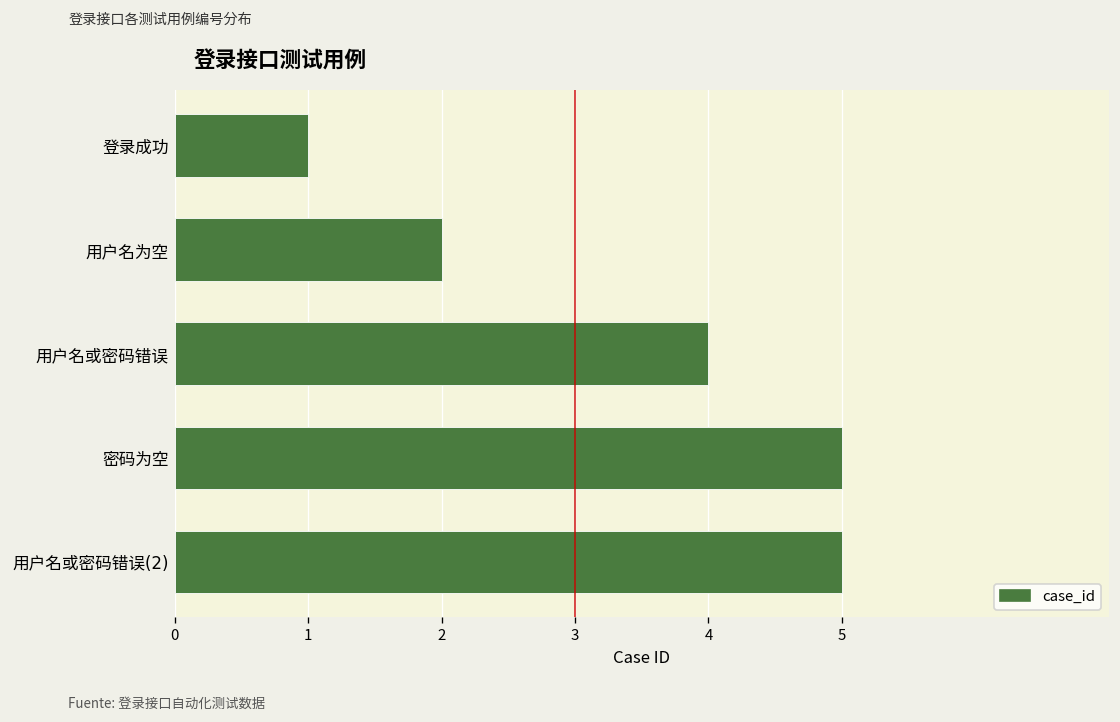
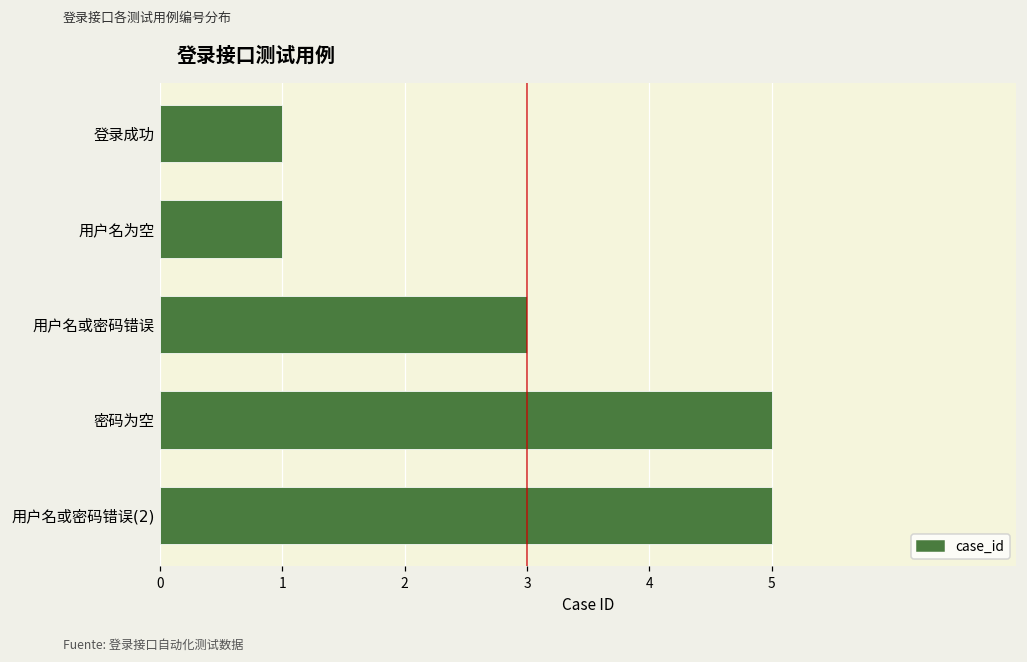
  {
    "登录成功": 1,
-   "用户名为空": 2,
-   "用户名或密码错误": 4,
+   "用户名为空": 1,
+   "用户名或密码错误": 3,
    "密码为空": 5,
    "用户名或密码错误(2)": 5
  }
